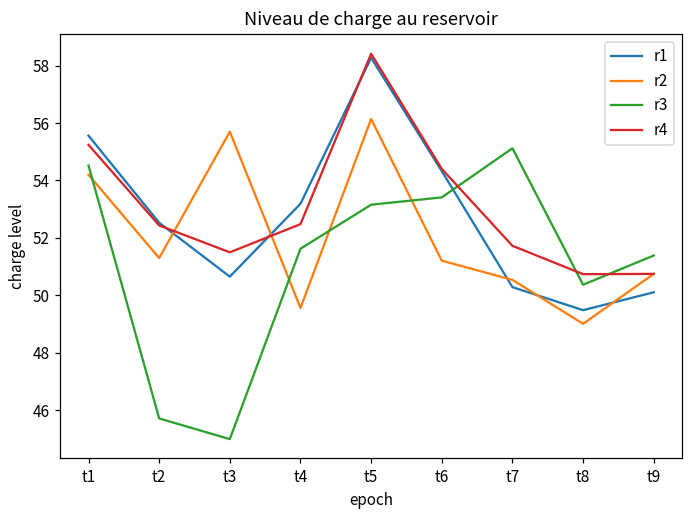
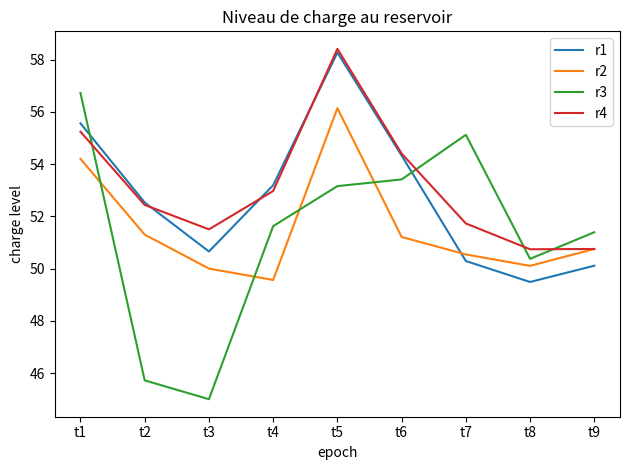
  {
    "r1": {
      "t1": 55.6,
      "t3": 50.7,
      "t4": 53.2,
      "t5": 58.3,
      "t7": 50.3,
      "t8": 49.5,
      "t9": 50.1
    },
    "r2": {
      "t1": 54.2,
      "t2": 51.3,
-     "t3": 55.7,
+     "t3": 50.0,
      "t4": 49.6,
      "t5": 56.1,
      "t6": 51.2,
      "t7": 50.5,
-     "t8": 49.0
+     "t8": 50.1
    },
    "r3": {
-     "t1": 54.5,
+     "t1": 56.7,
      "t2": 45.7,
      "t3": 45.0,
      "t4": 51.6,
      "t5": 53.2,
      "t6": 53.4,
      "t7": 55.1,
      "t8": 50.4,
      "t9": 51.4
    },
    "r4": {
      "t1": 55.2,
      "t3": 51.5,
-     "t4": 52.5,
+     "t4": 53.0,
      "t5": 58.4,
      "t7": 51.7,
      "t8": 50.7
    }
  }
